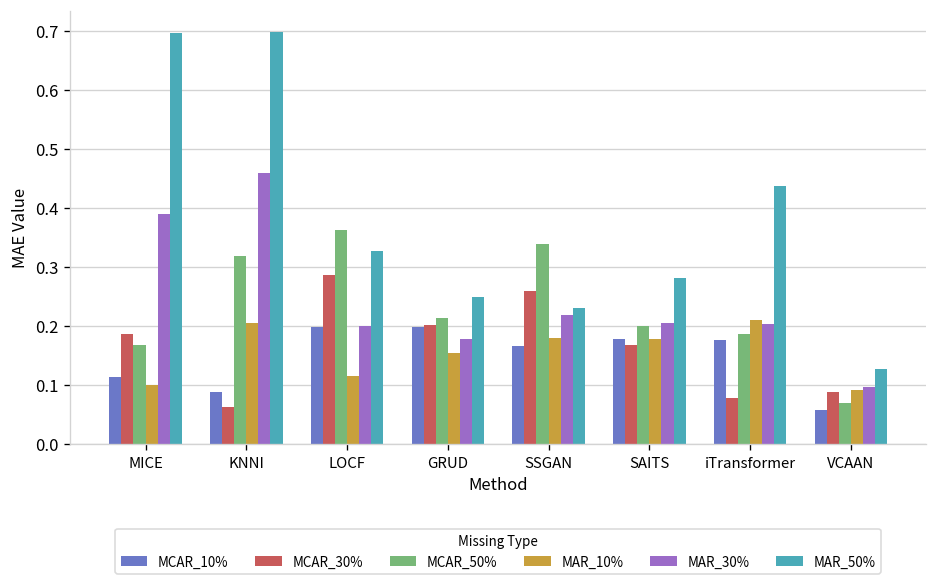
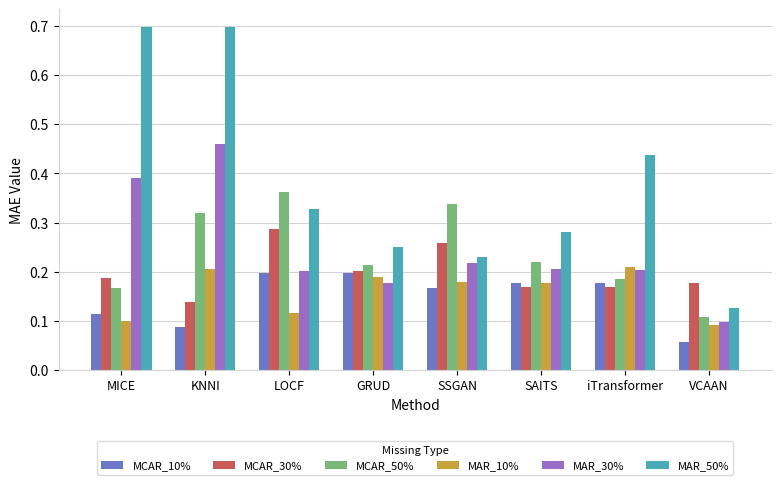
  {
    "MCAR_30%": {
      "MICE": 0.19,
-     "KNNI": 0.06,
+     "KNNI": 0.14,
      "LOCF": 0.29,
      "GRUD": 0.20,
      "SSGAN": 0.26,
      "SAITS": 0.17,
-     "iTransformer": 0.08,
-     "VCAAN": 0.09
+     "iTransformer": 0.17,
+     "VCAAN": 0.18
    },
    "MCAR_50%": {
      "MICE": 0.17,
      "KNNI": 0.32,
      "LOCF": 0.36,
      "GRUD": 0.21,
      "SSGAN": 0.34,
-     "SAITS": 0.20,
+     "SAITS": 0.22,
      "iTransformer": 0.19,
-     "VCAAN": 0.07
+     "VCAAN": 0.11
    },
    "MAR_10%": {
      "MICE": 0.10,
      "KNNI": 0.21,
      "LOCF": 0.12,
-     "GRUD": 0.15,
+     "GRUD": 0.19,
      "SSGAN": 0.18,
      "SAITS": 0.18,
      "iTransformer": 0.21,
      "VCAAN": 0.09
    },
    "MAR_50%": {
      "MICE": 0.70,
      "KNNI": 0.70,
      "LOCF": 0.33,
      "GRUD": 0.25,
      "SSGAN": 0.23,
      "SAITS": 0.28,
      "iTransformer": 0.44,
      "VCAAN": 0.13
    }
  }
